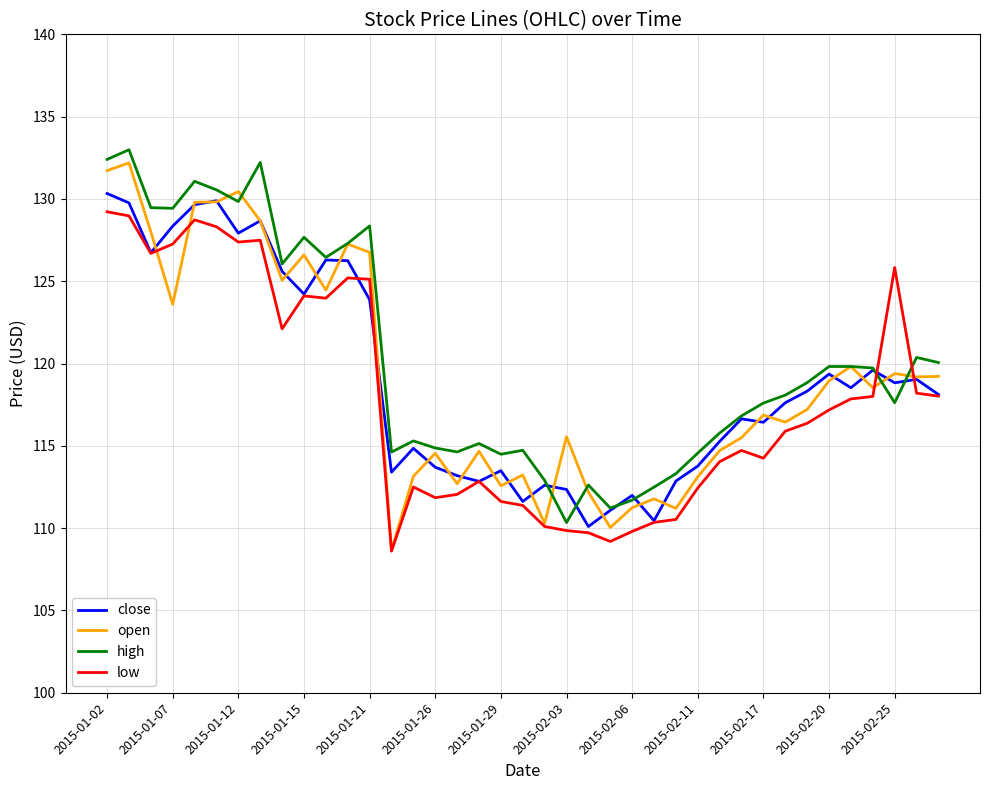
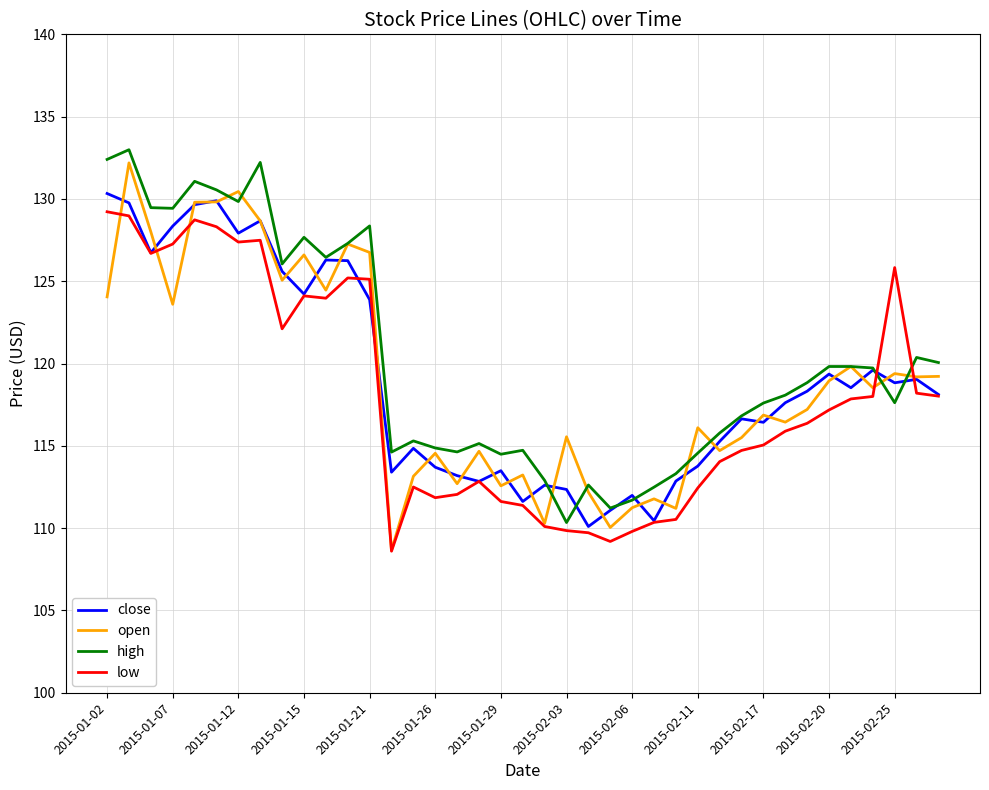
  {
    "close": {
      "2015-01-02": 130.3,
      "2015-01-07": 128.4,
      "2015-01-12": 127.9,
      "2015-01-21": 123.9,
      "2015-01-26": 113.7,
      "2015-01-29": 113.5,
      "2015-02-03": 112.4,
      "2015-02-06": 112.0,
      "2015-02-11": 113.8,
      "2015-02-17": 116.4,
      "2015-02-20": 119.4,
      "2015-02-25": 118.8
    },
    "open": {
-     "2015-01-02": 131.7,
+     "2015-01-02": 124.1,
      "2015-01-07": 123.6,
      "2015-01-12": 130.5,
      "2015-01-15": 126.6,
      "2015-01-21": 126.8,
      "2015-01-26": 114.6,
      "2015-01-29": 112.6,
      "2015-02-03": 115.6,
      "2015-02-06": 111.2,
-     "2015-02-11": 113.1,
+     "2015-02-11": 116.1,
      "2015-02-17": 116.9,
      "2015-02-20": 119.0,
      "2015-02-25": 119.4
    },
    "high": {
      "2015-01-02": 132.4,
      "2015-01-07": 129.4,
      "2015-01-12": 129.8,
      "2015-01-15": 127.7,
      "2015-01-21": 128.4,
      "2015-01-26": 114.9,
      "2015-01-29": 114.5,
      "2015-02-03": 110.3,
      "2015-02-06": 111.7,
      "2015-02-11": 114.6,
      "2015-02-17": 117.6,
      "2015-02-20": 119.8,
      "2015-02-25": 117.6
    },
    "low": {
      "2015-01-02": 129.2,
      "2015-01-07": 127.3,
      "2015-01-12": 127.4,
      "2015-01-21": 125.1,
      "2015-01-26": 111.9,
      "2015-01-29": 111.6,
      "2015-02-03": 109.9,
      "2015-02-06": 109.8,
      "2015-02-11": 112.4,
-     "2015-02-17": 114.3,
+     "2015-02-17": 115.1,
      "2015-02-20": 117.2,
      "2015-02-25": 125.8
    }
  }
